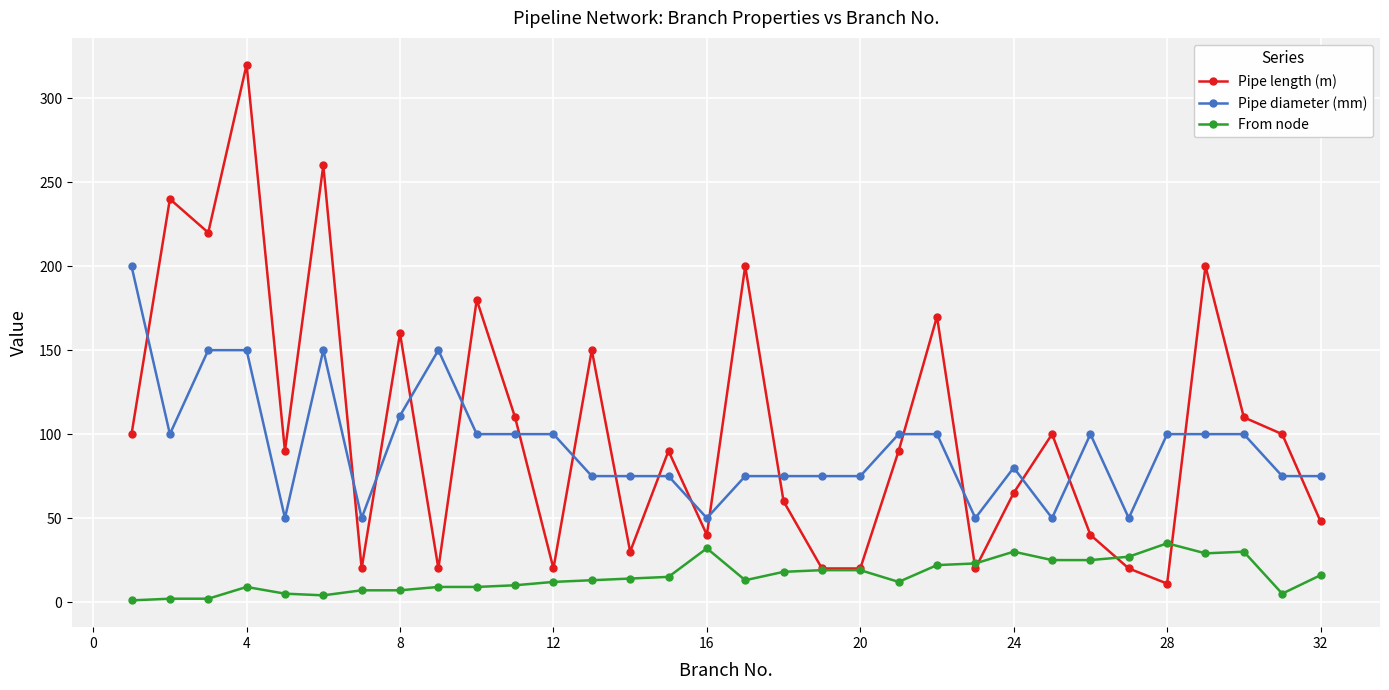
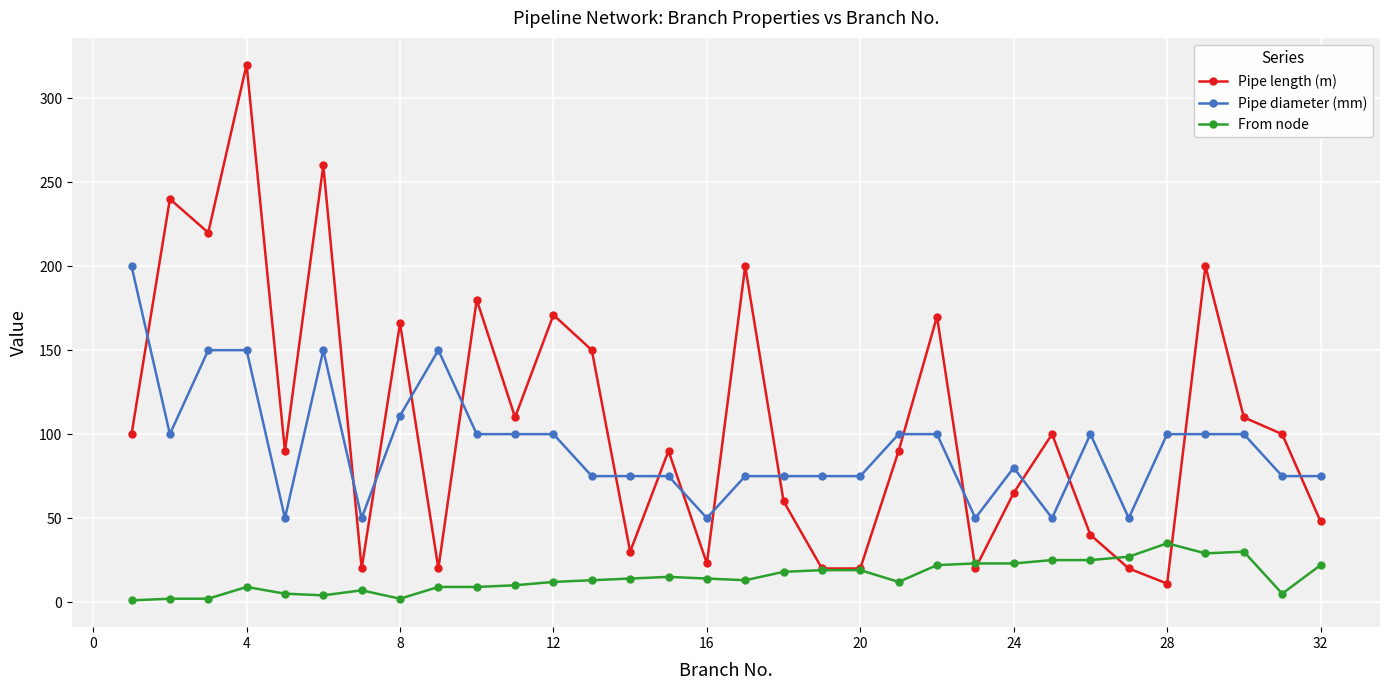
  {
    "Pipe length (m)": {
      "4": 320,
-     "8": 160,
-     "12": 20,
-     "16": 40,
+     "8": 166,
+     "12": 171,
+     "16": 23,
      "24": 65,
      "28": 11,
      "32": 48
    },
    "Pipe diameter (mm)": {
      "4": 150,
      "8": 111,
      "12": 100,
      "16": 50,
      "20": 75,
      "24": 80,
      "28": 100,
      "32": 75
    },
    "From node": {
      "4": 9,
-     "8": 7,
+     "8": 2,
      "12": 12,
-     "16": 32,
-     "24": 30,
+     "16": 14,
+     "24": 23,
      "28": 35,
-     "32": 16
+     "32": 22
    }
  }
